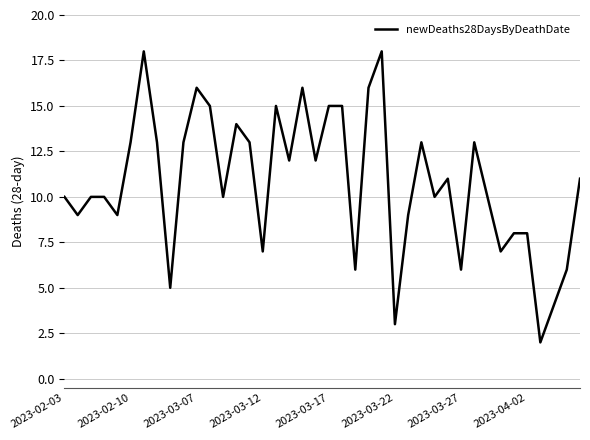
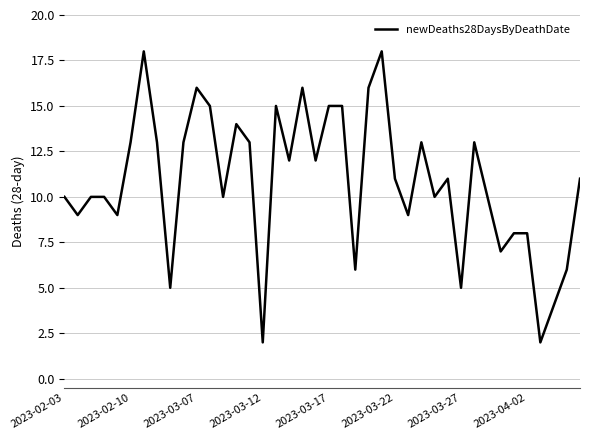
  {
    "2023-02-03": 10,
    "2023-02-10": 13,
    "2023-03-07": 16,
-   "2023-03-12": 7,
+   "2023-03-12": 2,
    "2023-03-17": 15,
-   "2023-03-22": 3,
-   "2023-03-27": 6,
+   "2023-03-22": 11,
+   "2023-03-27": 5,
    "2023-04-02": 8
  }
